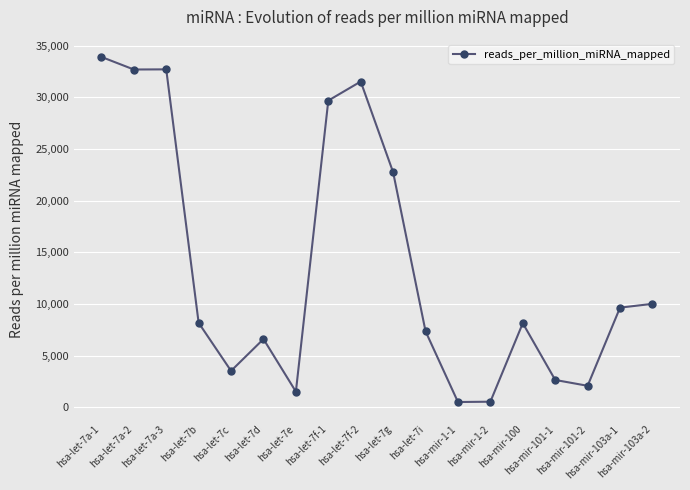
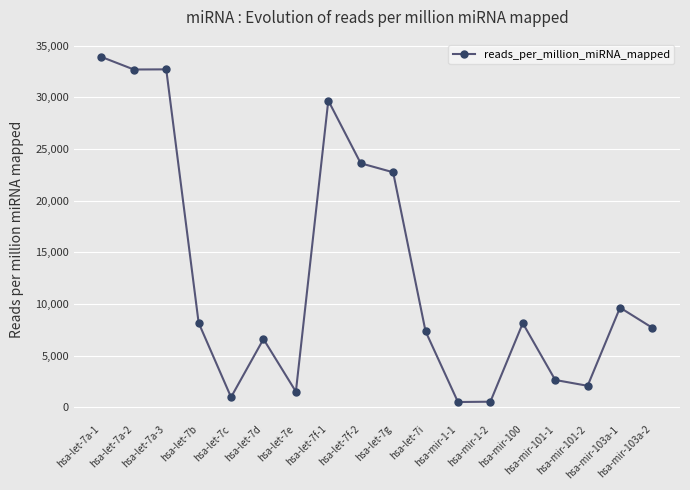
  {
    "hsa-let-7a-1": "33,900",
    "hsa-let-7a-2": "32,700",
    "hsa-let-7a-3": "32,700",
    "hsa-let-7b": "8,200",
-   "hsa-let-7c": "3,500",
+   "hsa-let-7c": "1,000",
    "hsa-let-7d": "6,600",
    "hsa-let-7e": "1,500",
    "hsa-let-7f-1": "29,700",
-   "hsa-let-7f-2": "31,500",
+   "hsa-let-7f-2": "23,600",
    "hsa-let-7g": "22,700",
    "hsa-let-7i": "7,400",
    "hsa-mir-1-1": "500",
    "hsa-mir-1-2": "500",
    "hsa-mir-100": "8,100",
    "hsa-mir-101-1": "2,600",
    "hsa-mir-101-2": "2,100",
    "hsa-mir-103a-1": "9,600",
-   "hsa-mir-103a-2": "10,000"
+   "hsa-mir-103a-2": "7,700"
  }
